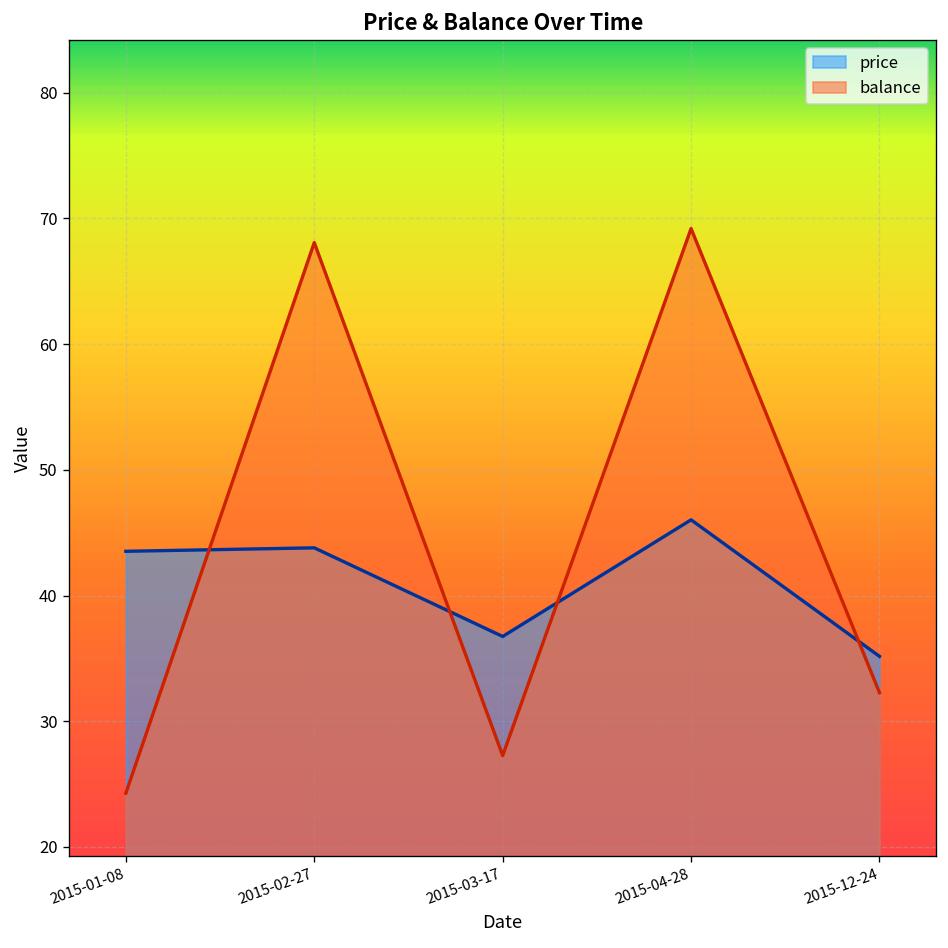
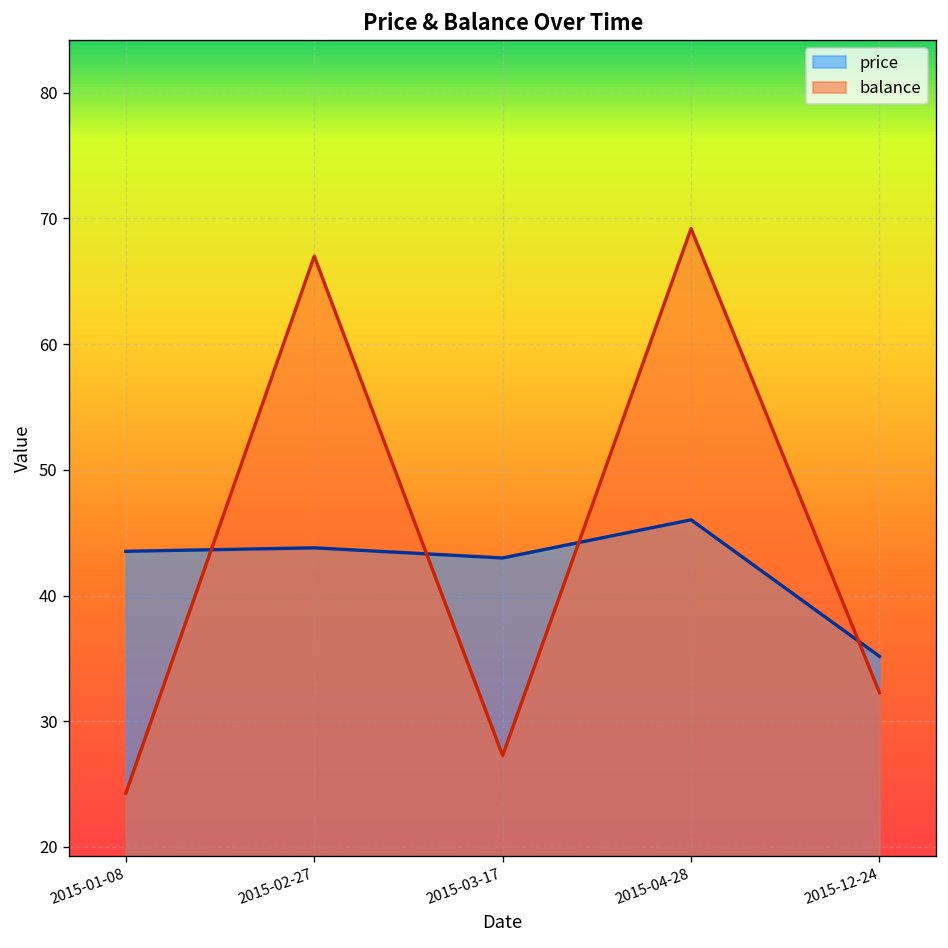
  {
    "price": {
      "2015-01-08": 43.5,
      "2015-02-27": 43.8,
-     "2015-03-17": 36.7,
+     "2015-03-17": 43.0,
      "2015-04-28": 46.0,
      "2015-12-24": 35.2
    },
    "balance": {
      "2015-01-08": 24.3,
-     "2015-02-27": 68.1,
+     "2015-02-27": 67.0,
      "2015-03-17": 27.3,
      "2015-04-28": 69.2,
      "2015-12-24": 32.3
    }
  }
